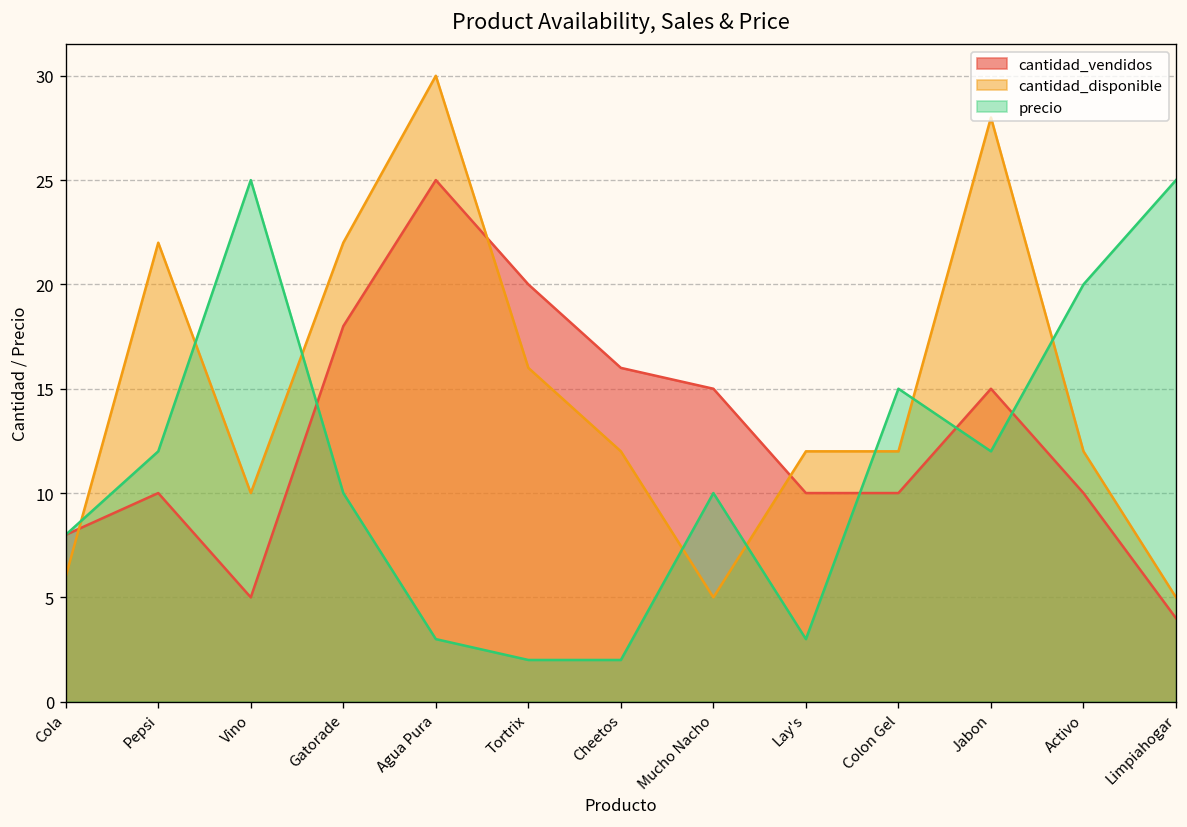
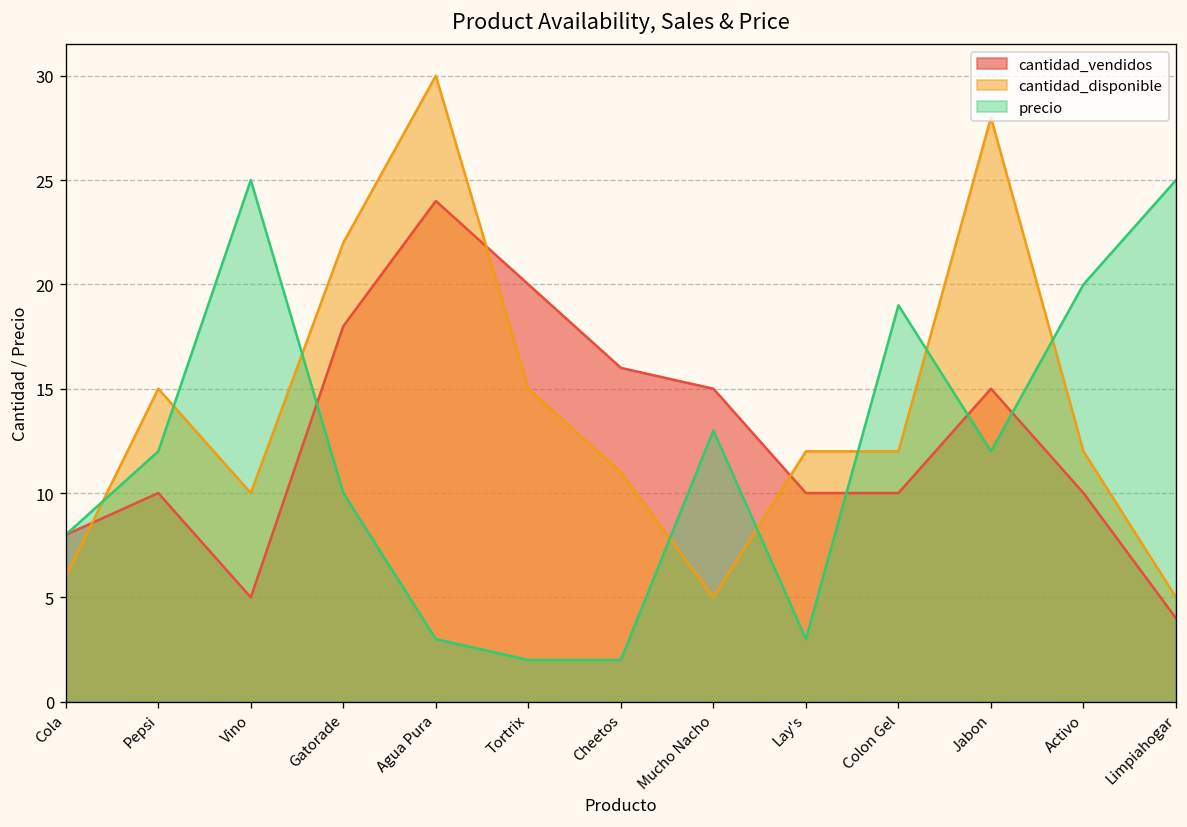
  {
    "cantidad_vendidos": {
      "Pepsi": 10,
      "Vino": 5,
      "Gatorade": 18,
-     "Agua Pura": 25,
+     "Agua Pura": 24,
      "Tortrix": 20,
      "Cheetos": 16,
      "Mucho Nacho": 15,
      "Lay's": 10,
      "Colon Gel": 10,
      "Jabon": 15,
      "Activo": 10,
      "Limpiahogar": 4
    },
    "cantidad_disponible": {
      "Cola": 6,
-     "Pepsi": 22,
+     "Pepsi": 15,
      "Vino": 10,
      "Gatorade": 22,
      "Agua Pura": 30,
-     "Tortrix": 16,
-     "Cheetos": 12,
+     "Tortrix": 15,
+     "Cheetos": 11,
      "Mucho Nacho": 5,
      "Lay's": 12,
      "Colon Gel": 12,
      "Activo": 12,
      "Limpiahogar": 5
    },
    "precio": {
      "Pepsi": 12,
      "Vino": 25,
      "Gatorade": 10,
      "Agua Pura": 3,
      "Tortrix": 2,
      "Cheetos": 2,
-     "Mucho Nacho": 10,
+     "Mucho Nacho": 13,
      "Lay's": 3,
-     "Colon Gel": 15,
+     "Colon Gel": 19,
      "Jabon": 12,
      "Activo": 20,
      "Limpiahogar": 25
    }
  }
